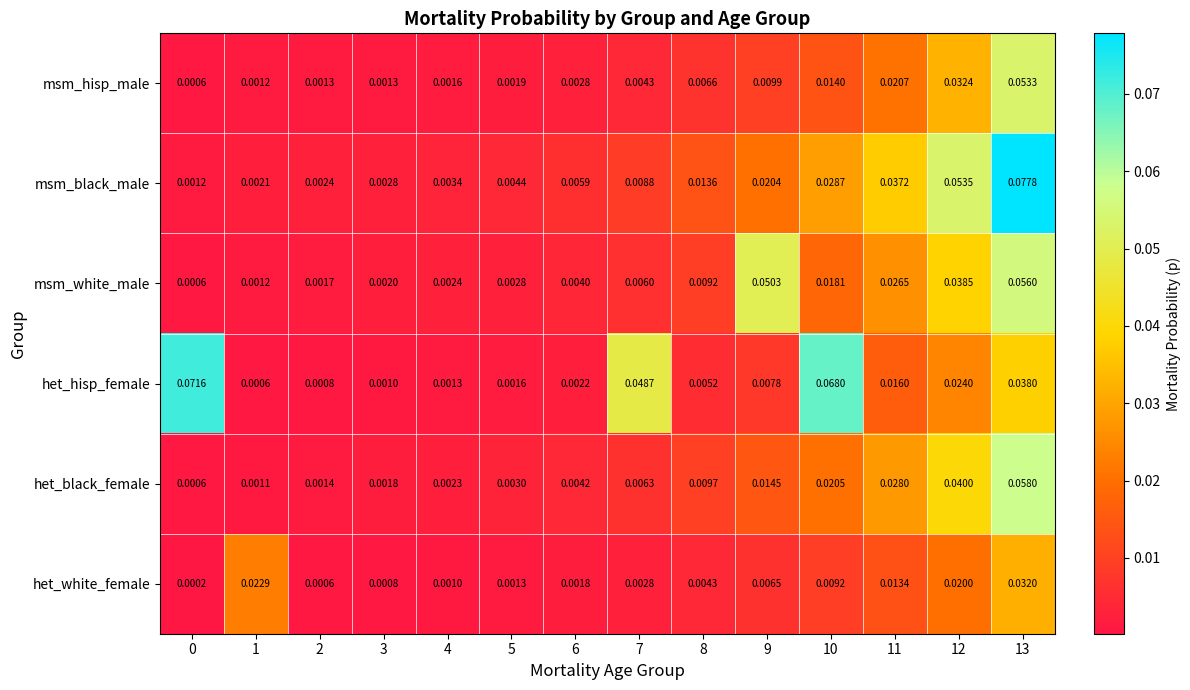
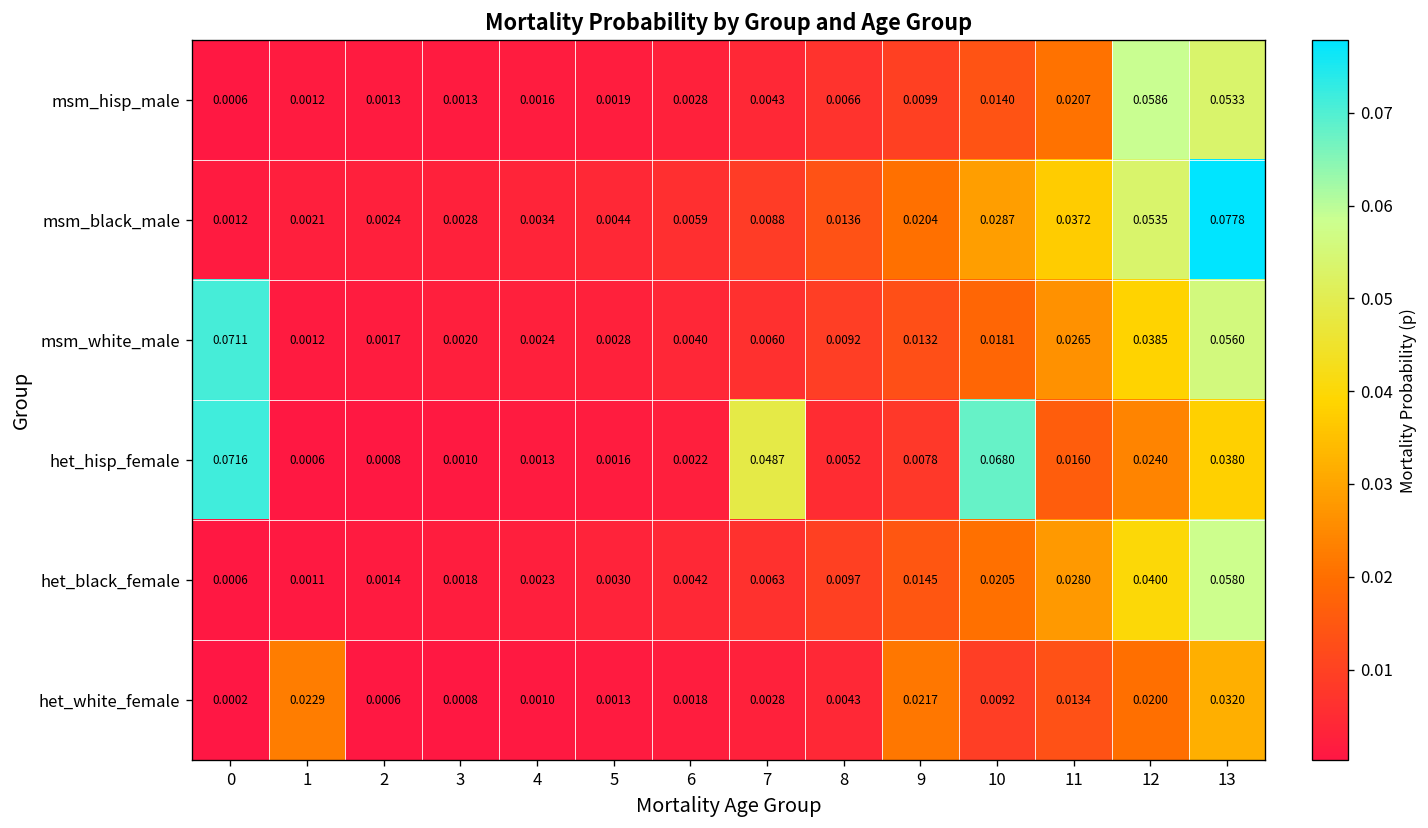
  {
    "msm_hisp_male": {
      "0": 0.0006,
      "1": 0.0012,
      "2": 0.0013,
      "3": 0.0013,
      "4": 0.0016,
      "5": 0.0019,
      "6": 0.0028,
      "7": 0.0043,
      "8": 0.0066,
      "9": 0.0099,
      "10": 0.0140,
      "11": 0.0207,
-     "12": 0.0324,
+     "12": 0.0586,
      "13": 0.0533
    },
    "msm_black_male": {
      "0": 0.0012,
      "1": 0.0021,
      "2": 0.0024,
      "3": 0.0028,
      "4": 0.0034,
      "5": 0.0044,
      "6": 0.0059,
      "7": 0.0088,
      "8": 0.0136,
      "9": 0.0204,
      "10": 0.0287,
      "11": 0.0372,
      "12": 0.0535,
      "13": 0.0778
    },
    "msm_white_male": {
-     "0": 0.0006,
+     "0": 0.0711,
      "1": 0.0012,
      "2": 0.0017,
      "3": 0.0020,
      "4": 0.0024,
      "5": 0.0028,
      "6": 0.0040,
      "7": 0.0060,
      "8": 0.0092,
-     "9": 0.0503,
+     "9": 0.0132,
      "10": 0.0181,
      "11": 0.0265,
      "12": 0.0385,
      "13": 0.0560
    },
    "het_hisp_female": {
      "0": 0.0716,
      "1": 0.0006,
      "2": 0.0008,
      "3": 0.0010,
      "4": 0.0013,
      "5": 0.0016,
      "6": 0.0022,
      "7": 0.0487,
      "8": 0.0052,
      "9": 0.0078,
      "10": 0.0680,
      "11": 0.0160,
      "12": 0.0240,
      "13": 0.0380
    },
    "het_black_female": {
      "0": 0.0006,
      "1": 0.0011,
      "2": 0.0014,
      "3": 0.0018,
      "4": 0.0023,
      "5": 0.0030,
      "6": 0.0042,
      "7": 0.0063,
      "8": 0.0097,
      "9": 0.0145,
      "10": 0.0205,
      "11": 0.0280,
      "12": 0.0400,
      "13": 0.0580
    },
    "het_white_female": {
      "0": 0.0002,
      "1": 0.0229,
      "2": 0.0006,
      "3": 0.0008,
      "4": 0.0010,
      "5": 0.0013,
      "6": 0.0018,
      "7": 0.0028,
      "8": 0.0043,
-     "9": 0.0065,
+     "9": 0.0217,
      "10": 0.0092,
      "11": 0.0134,
      "12": 0.0200,
      "13": 0.0320
    }
  }
